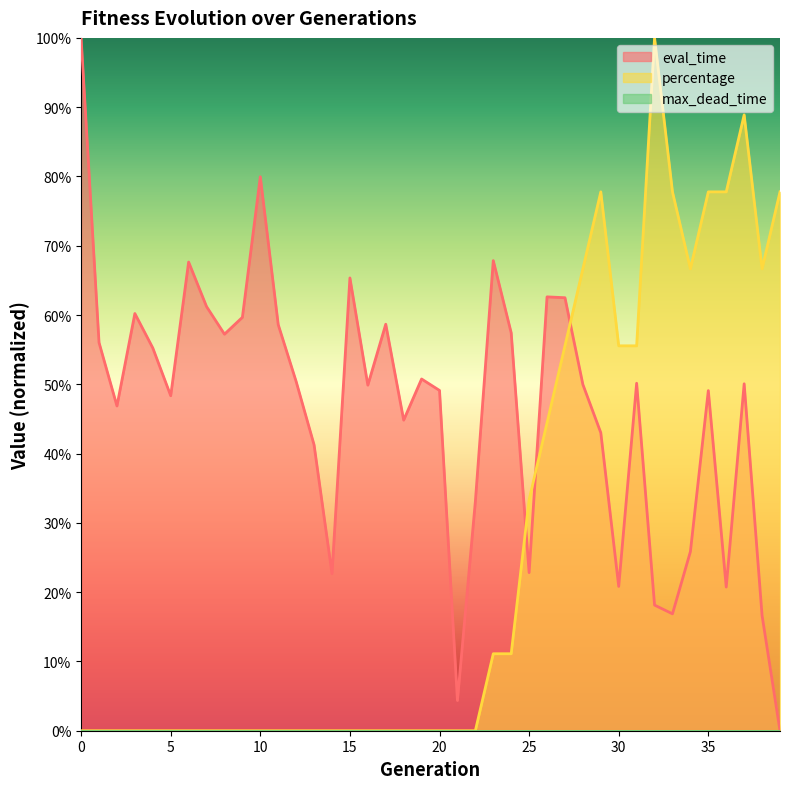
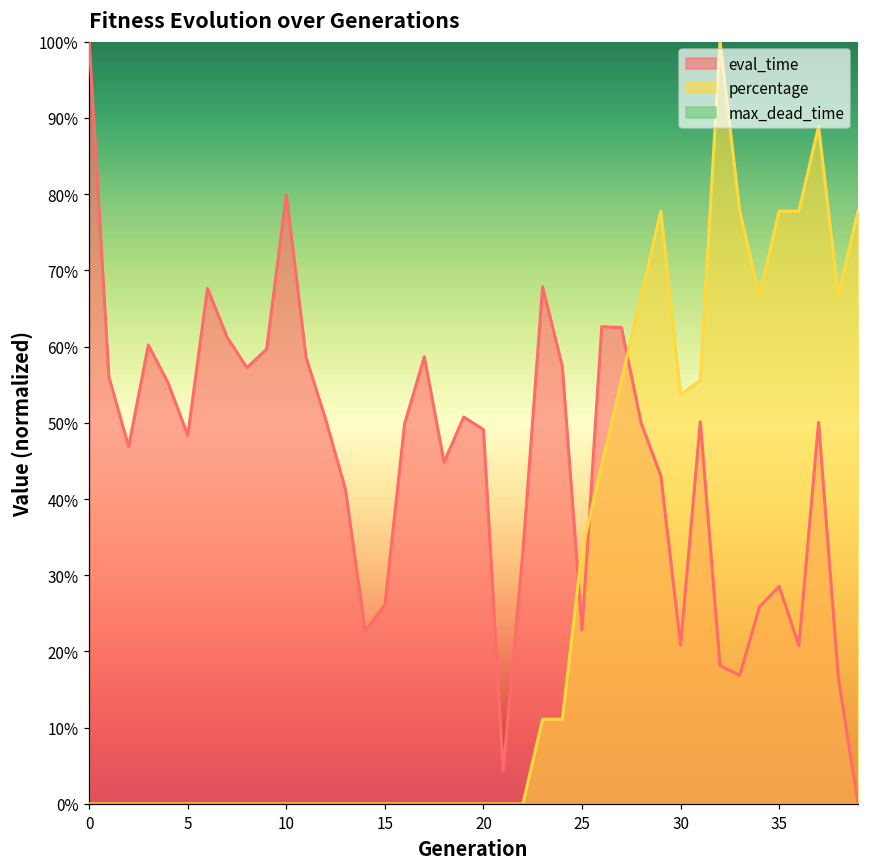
  {
    "eval_time": {
      "0": "100%",
      "5": "48%",
      "10": "80%",
-     "15": "65%",
+     "15": "26%",
      "20": "49%",
      "25": "23%",
      "30": "21%",
-     "35": "49%"
+     "35": "29%"
    },
    "percentage": {
      "25": "33%",
-     "30": "56%",
+     "30": "54%",
      "35": "78%"
    },
    "max_dead_time": {
      "25": "0%",
      "30": "0%",
      "35": "0%"
    }
  }
